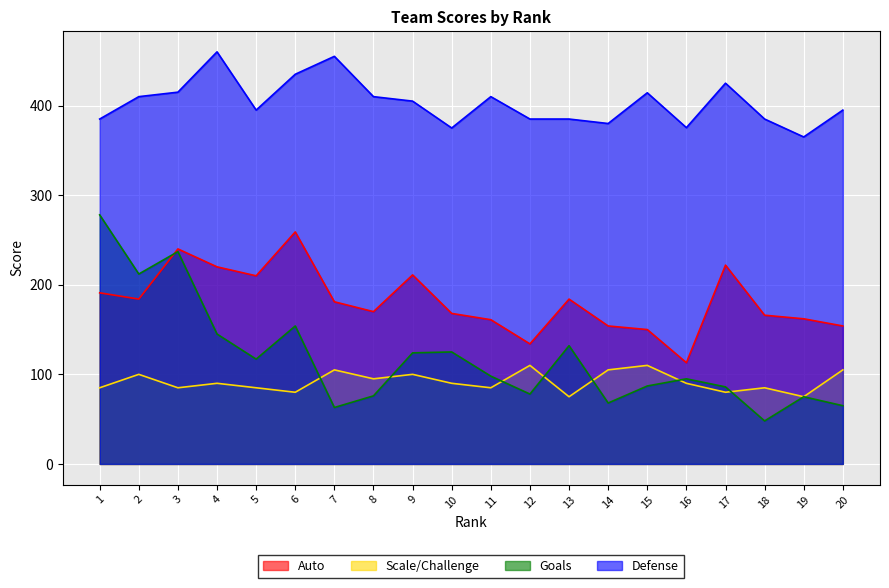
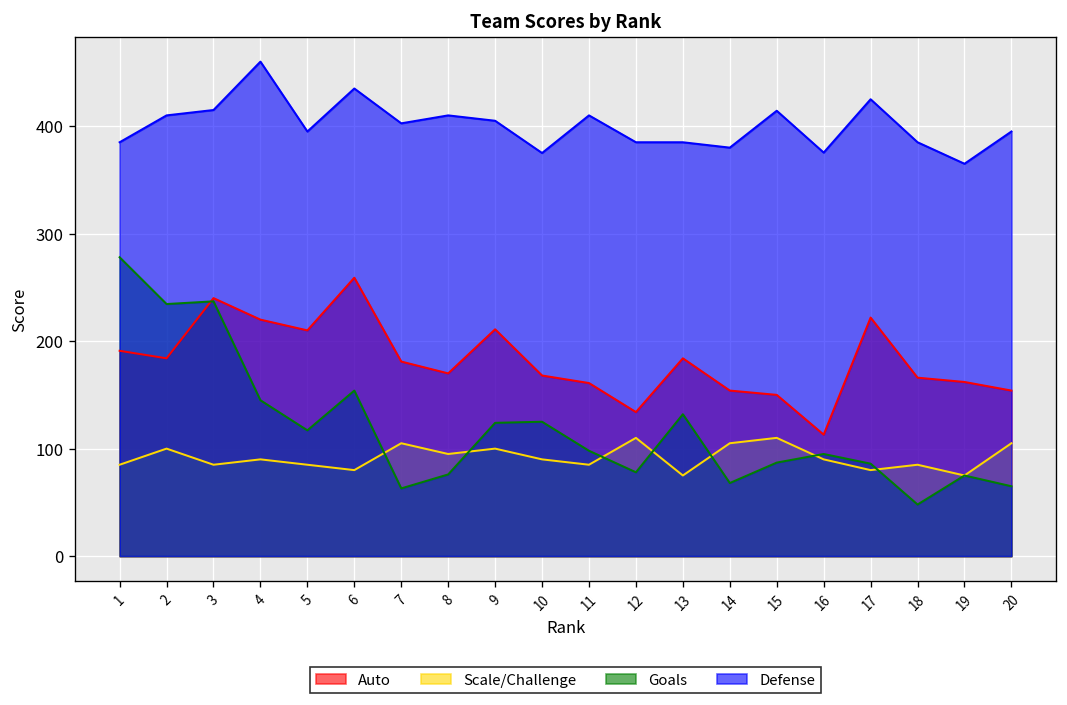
  {
    "Auto": {
      "1": 190,
      "2": 180,
      "3": 240,
      "4": 220,
      "5": 210,
      "6": 260,
      "7": 180,
      "8": 170,
      "9": 210,
      "10": 170,
      "11": 160,
      "12": 130,
      "13": 180,
      "14": 150,
      "15": 150,
      "16": 110,
      "17": 220,
      "18": 170,
      "19": 160,
      "20": 150
    },
    "Scale/Challenge": {
      "1": 90,
      "2": 100,
      "3": 90,
      "4": 90,
      "5": 90,
      "6": 80,
      "7": 110,
      "8": 100,
      "9": 100,
      "10": 90,
      "11": 90,
      "12": 110,
      "13": 80,
      "14": 110,
      "15": 110,
      "16": 90,
      "17": 80,
      "18": 90,
      "20": 110
    },
    "Goals": {
      "1": 280,
-     "2": 210,
+     "2": 230,
      "3": 240,
      "4": 150,
      "5": 120,
      "6": 150,
      "7": 60,
      "8": 80,
      "9": 120,
      "10": 130,
      "11": 100,
      "12": 80,
      "13": 130,
      "14": 70,
      "15": 90,
      "16": 100,
      "17": 90,
      "18": 50,
      "20": 70
    },
    "Defense": {
      "1": 390,
      "2": 410,
      "3": 420,
      "4": 460,
      "5": 400,
      "6": 440,
-     "7": 460,
+     "7": 400,
      "8": 410,
      "9": 410,
      "10": 380,
      "11": 410,
      "12": 390,
      "13": 390,
      "14": 380,
      "15": 410,
      "16": 380,
      "17": 430,
      "18": 390,
      "19": 370,
      "20": 400
    }
  }
